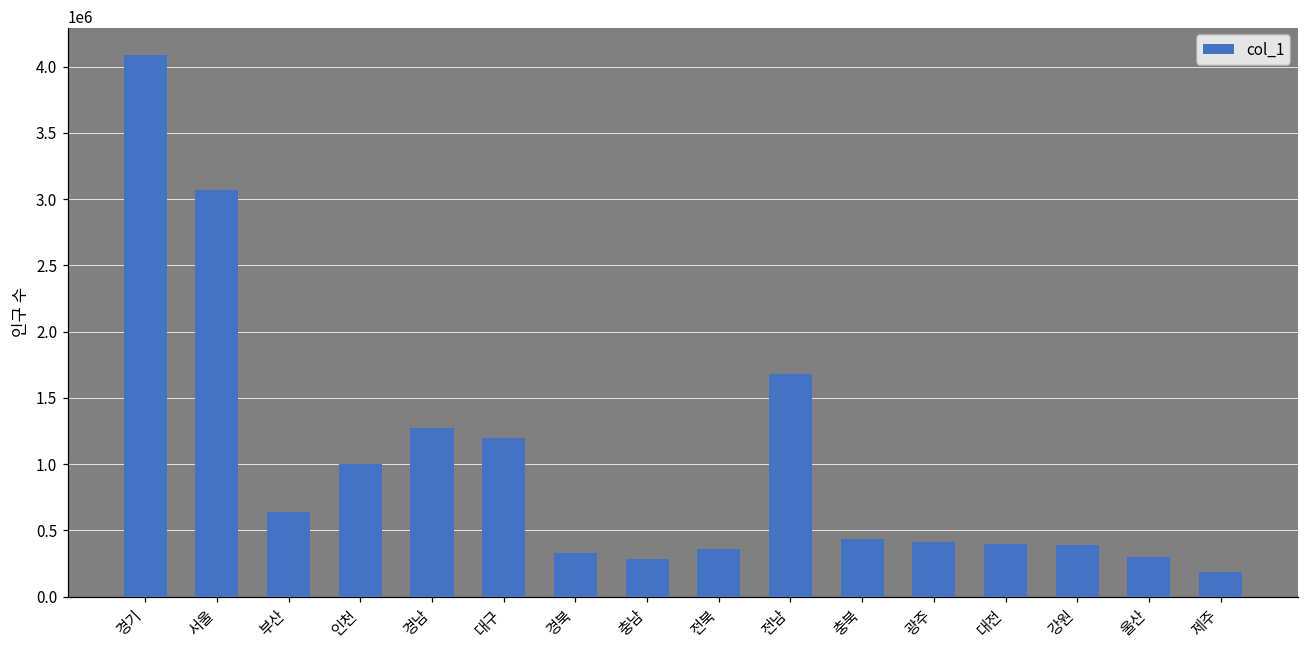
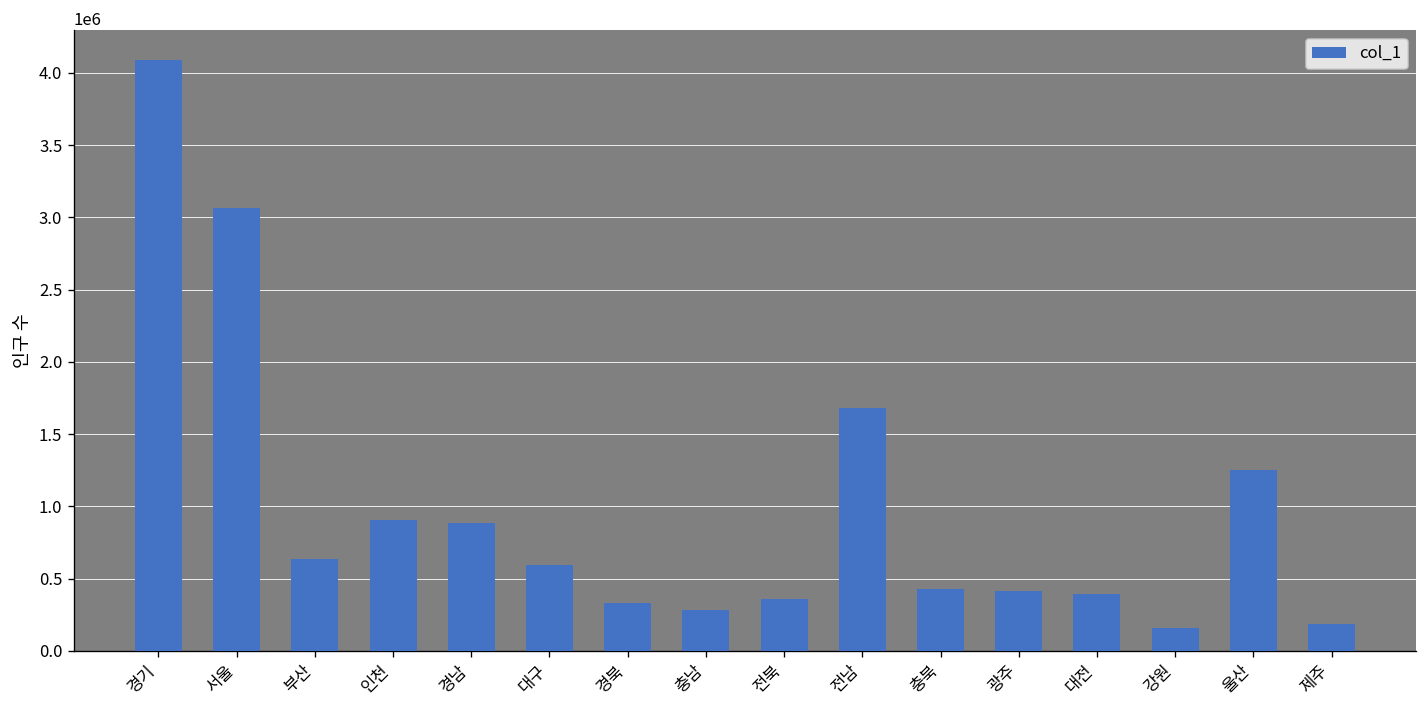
  {
    "경기": 4090000,
    "서울": 3070000,
    "부산": 640000,
-   "인천": 1000000,
-   "경남": 1270000,
-   "대구": 1190000,
+   "인천": 910000,
+   "경남": 890000,
+   "대구": 600000,
    "경북": 330000,
    "충남": 280000,
    "전북": 360000,
    "전남": 1680000,
    "충북": 430000,
    "광주": 410000,
    "대전": 400000,
-   "강원": 390000,
-   "울산": 300000,
+   "강원": 160000,
+   "울산": 1250000,
    "제주": 190000
  }
